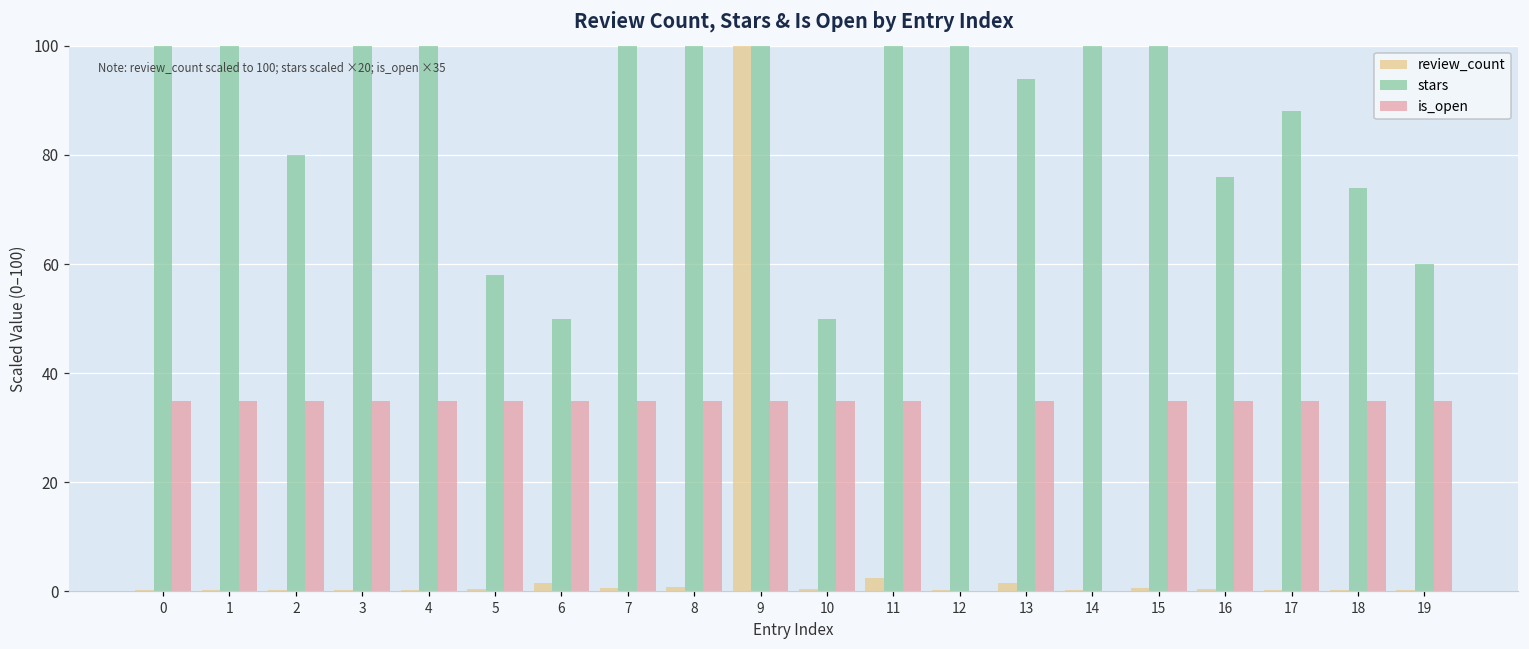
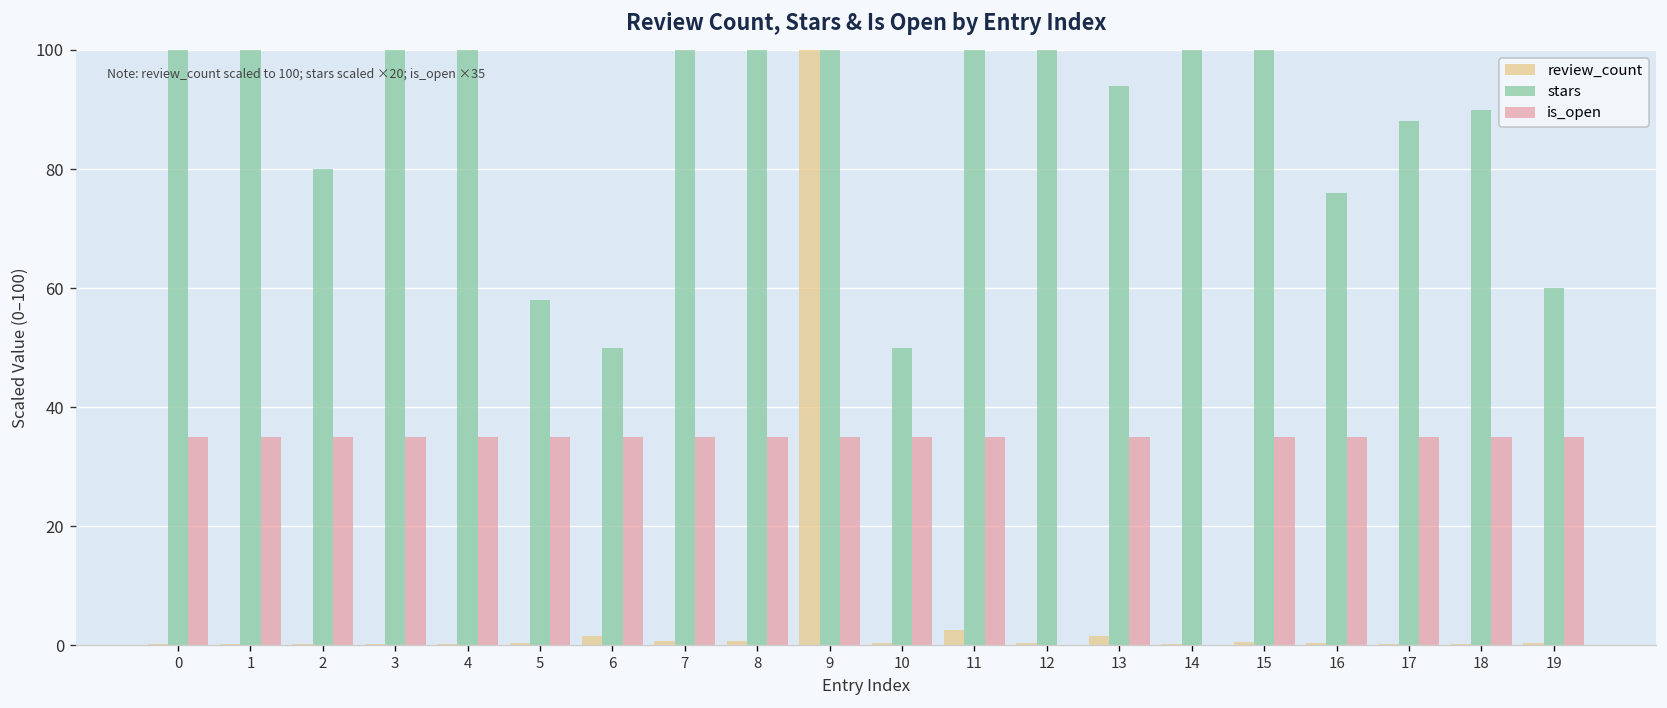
  {
    "stars": {
      "2": 80,
      "5": 58,
      "6": 50,
      "7": 100,
      "8": 100,
      "9": 100,
      "10": 50,
      "11": 100,
      "12": 100,
      "13": 94,
      "14": 100,
      "15": 100,
      "16": 76,
      "17": 88,
-     "18": 74,
+     "18": 90,
      "19": 60
    }
  }
